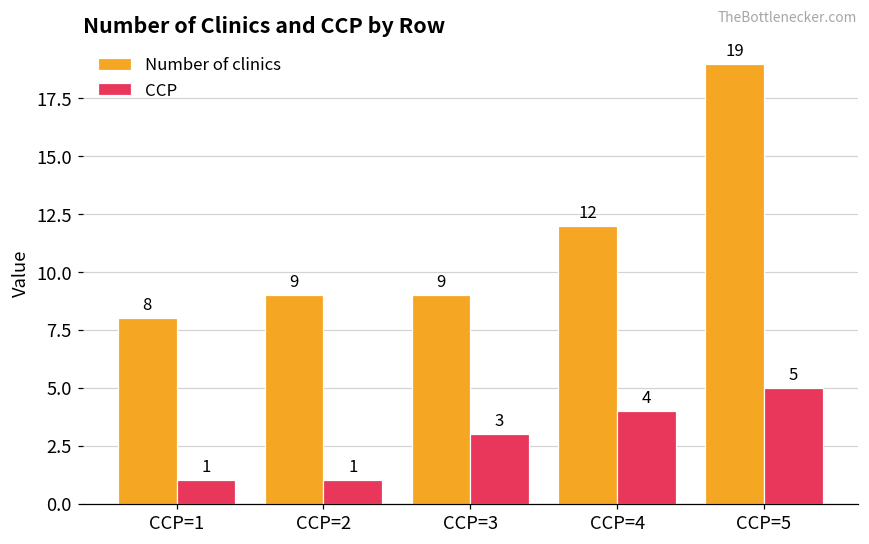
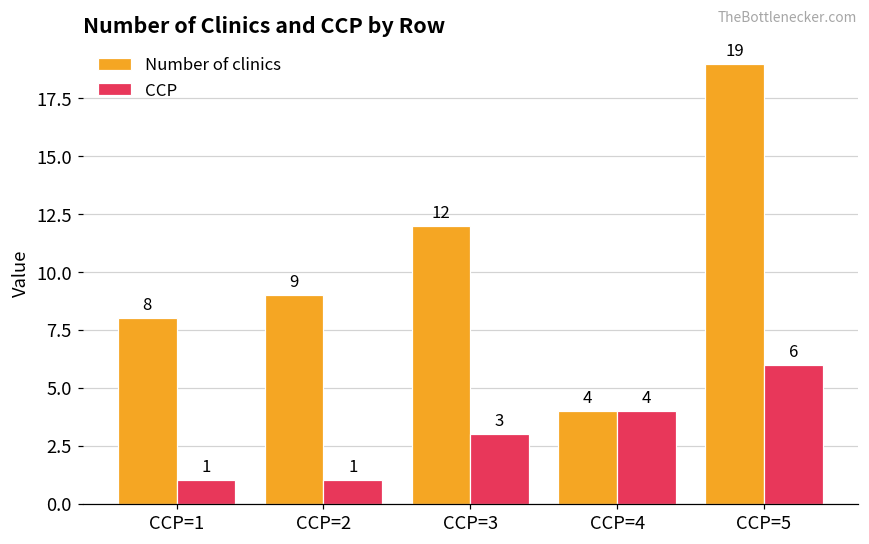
  {
    "Number of clinics": {
      "CCP=1": 8,
      "CCP=2": 9,
-     "CCP=3": 9,
-     "CCP=4": 12,
+     "CCP=3": 12,
+     "CCP=4": 4,
      "CCP=5": 19
    },
    "CCP": {
      "CCP=1": 1,
      "CCP=2": 1,
      "CCP=3": 3,
      "CCP=4": 4,
-     "CCP=5": 5
+     "CCP=5": 6
    }
  }
